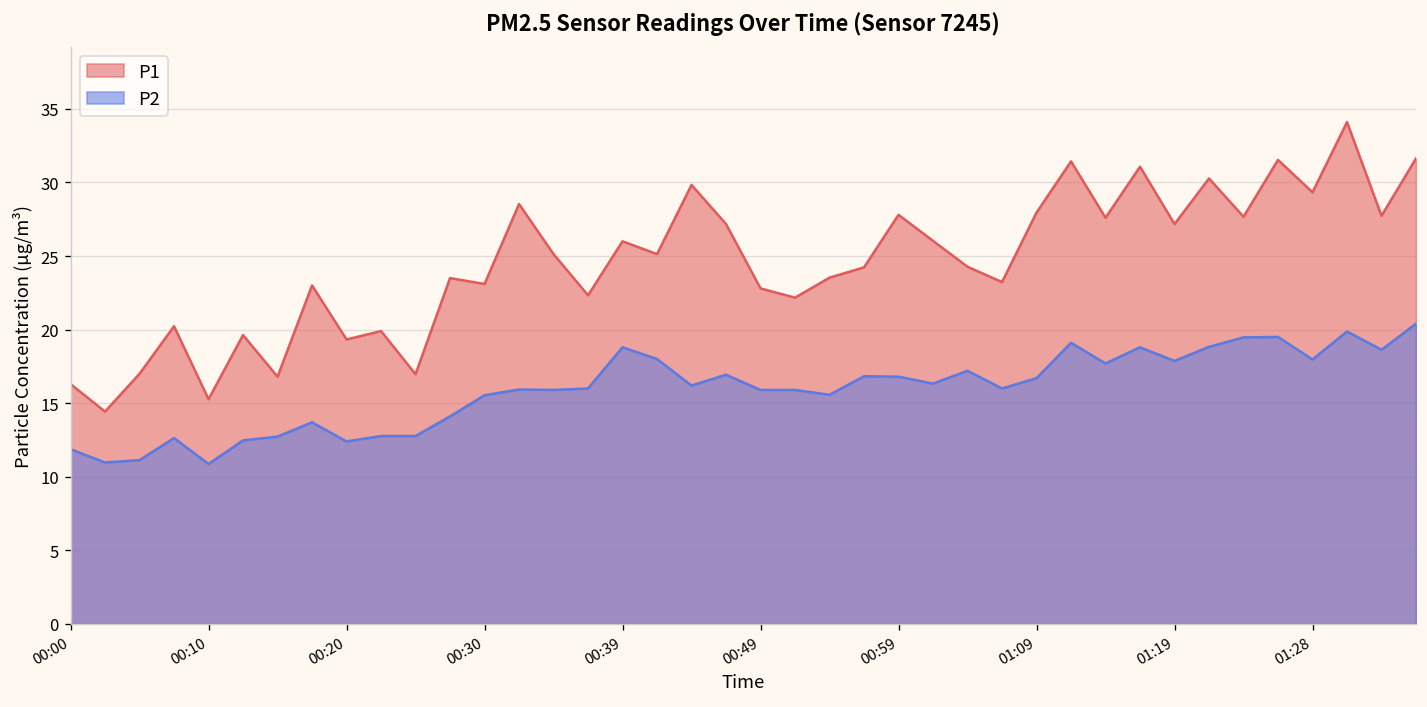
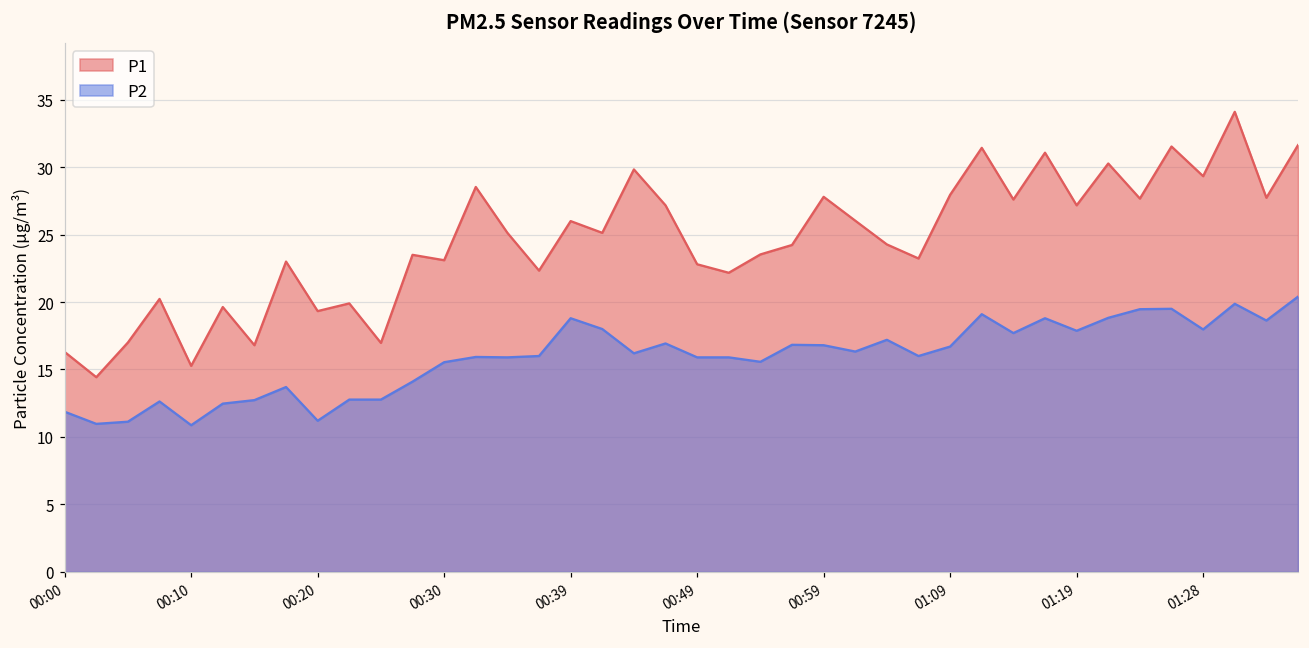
  {
    "P1": {
      "00:00": 16.3,
      "00:10": 15.3,
      "00:20": 19.3,
      "00:30": 23.1,
      "00:39": 26.0,
      "00:49": 22.8,
      "00:59": 27.8,
      "01:09": 28.0,
      "01:19": 27.2,
      "01:28": 29.3
    },
    "P2": {
      "00:00": 11.9,
      "00:10": 10.9,
-     "00:20": 12.4,
+     "00:20": 11.2,
      "00:30": 15.5,
      "00:39": 18.8,
      "00:49": 15.9,
      "00:59": 16.8,
      "01:09": 16.7,
      "01:19": 17.9,
      "01:28": 18.0
    }
  }
